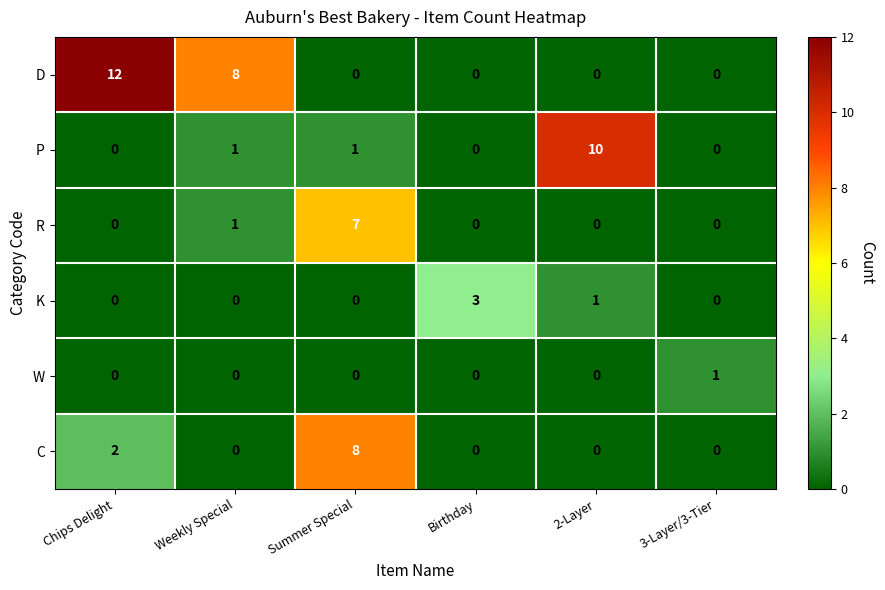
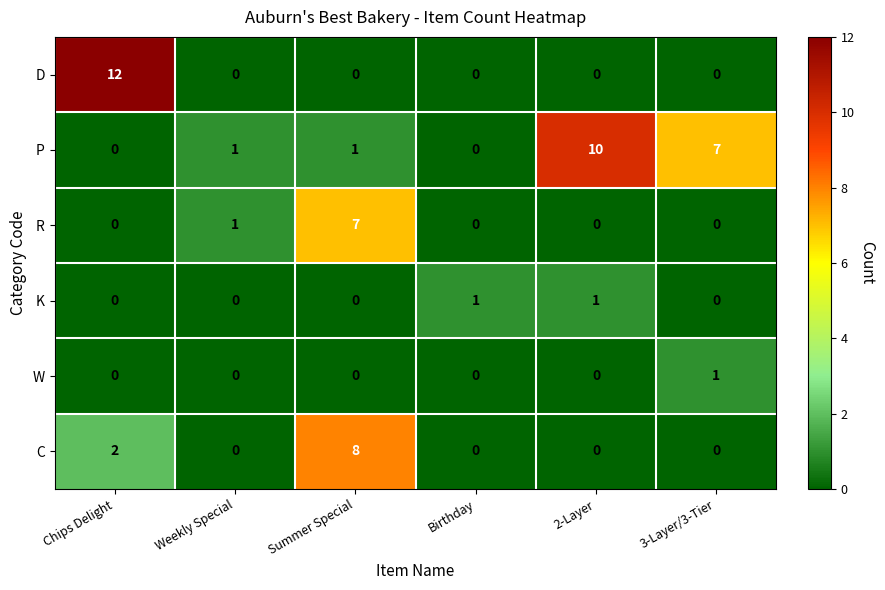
  {
    "D": {
      "Chips Delight": 12,
-     "Weekly Special": 8,
+     "Weekly Special": 0,
      "Summer Special": 0,
      "Birthday": 0,
      "2-Layer": 0,
      "3-Layer/3-Tier": 0
    },
    "P": {
      "Chips Delight": 0,
      "Weekly Special": 1,
      "Summer Special": 1,
      "Birthday": 0,
      "2-Layer": 10,
-     "3-Layer/3-Tier": 0
+     "3-Layer/3-Tier": 7
    },
    "R": {
      "Chips Delight": 0,
      "Weekly Special": 1,
      "Summer Special": 7,
      "Birthday": 0,
      "2-Layer": 0,
      "3-Layer/3-Tier": 0
    },
    "K": {
      "Chips Delight": 0,
      "Weekly Special": 0,
      "Summer Special": 0,
-     "Birthday": 3,
+     "Birthday": 1,
      "2-Layer": 1,
      "3-Layer/3-Tier": 0
    },
    "W": {
      "Chips Delight": 0,
      "Weekly Special": 0,
      "Summer Special": 0,
      "Birthday": 0,
      "2-Layer": 0,
      "3-Layer/3-Tier": 1
    },
    "C": {
      "Chips Delight": 2,
      "Weekly Special": 0,
      "Summer Special": 8,
      "Birthday": 0,
      "2-Layer": 0,
      "3-Layer/3-Tier": 0
    }
  }
